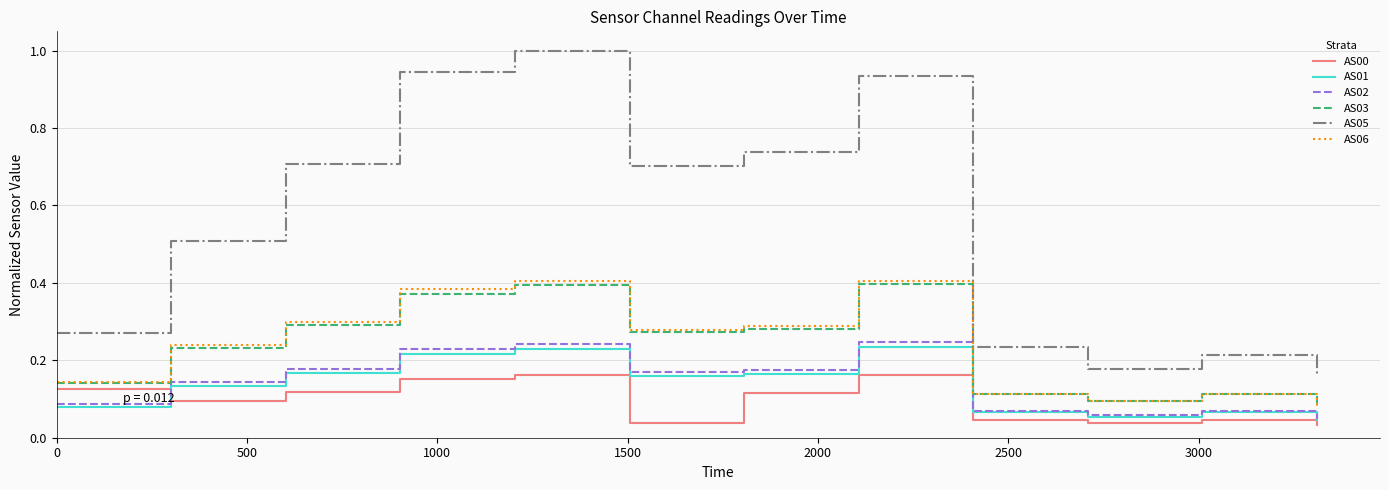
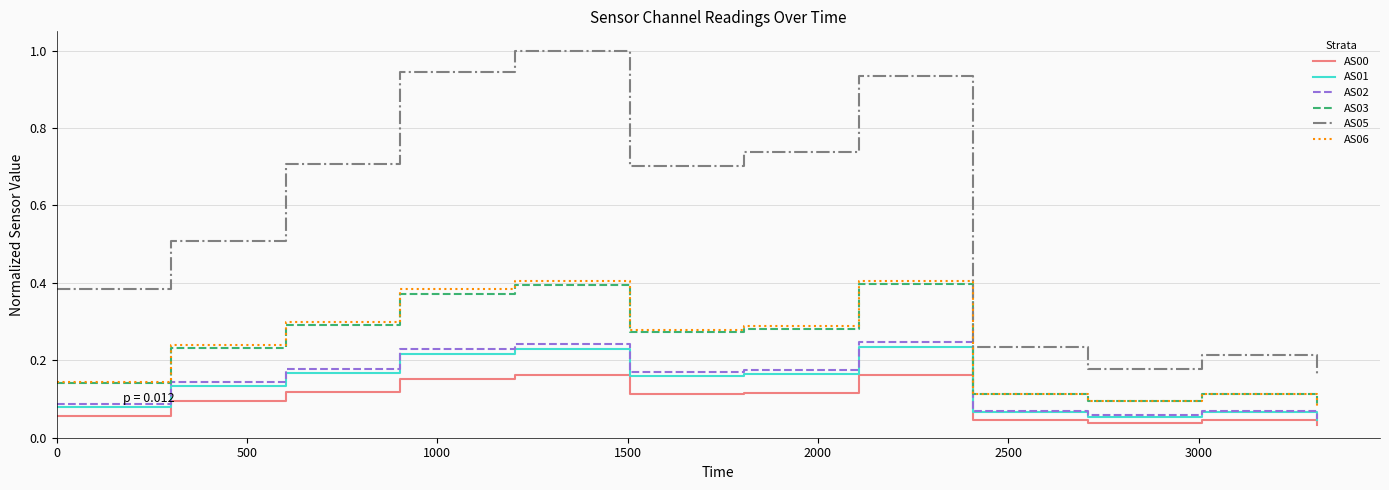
  {
    "AS00": {
-     "0": 0.13,
-     "1500": 0.04
+     "0": 0.06,
+     "1500": 0.11
    },
    "AS01": {
      "1500": 0.16
    },
    "AS02": {
      "1500": 0.17
    },
    "AS05": {
-     "0": 0.27,
+     "0": 0.38,
      "1500": 0.70
    }
  }
